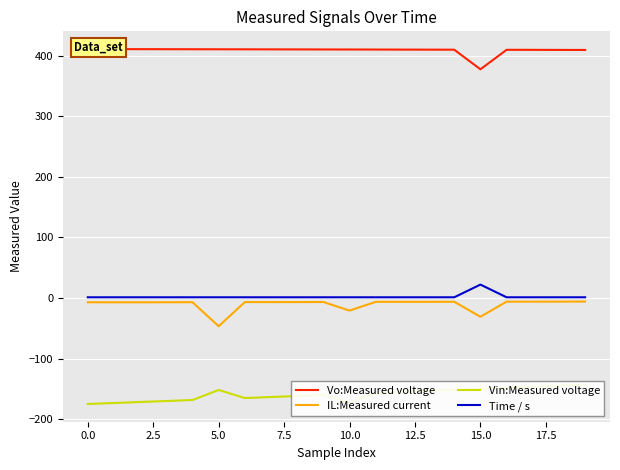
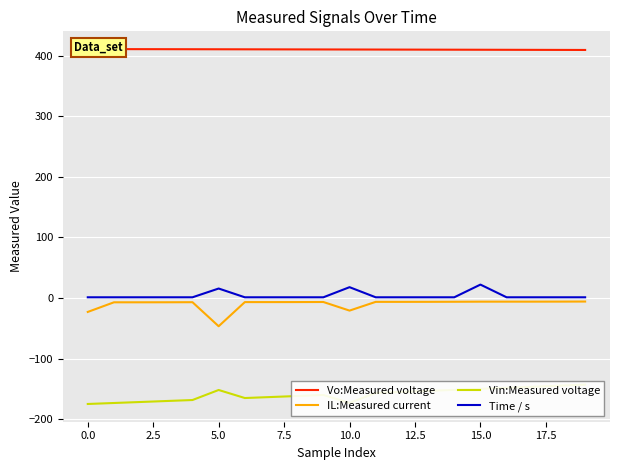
  {
    "Vo:Measured voltage": {
      "5.0": 410,
      "10.0": 410,
-     "15.0": 380
+     "15.0": 410
    },
    "IL:Measured current": {
-     "0.0": -10,
+     "0.0": -20,
      "5.0": -50,
      "10.0": -20,
-     "15.0": -30
+     "15.0": -10
    },
    "Vin:Measured voltage": {
      "0.0": -170,
      "5.0": -150
    },
    "Time / s": {
      "0.0": 0,
-     "5.0": 0,
-     "10.0": 0,
+     "5.0": 20,
+     "10.0": 20,
      "15.0": 20
    }
  }
